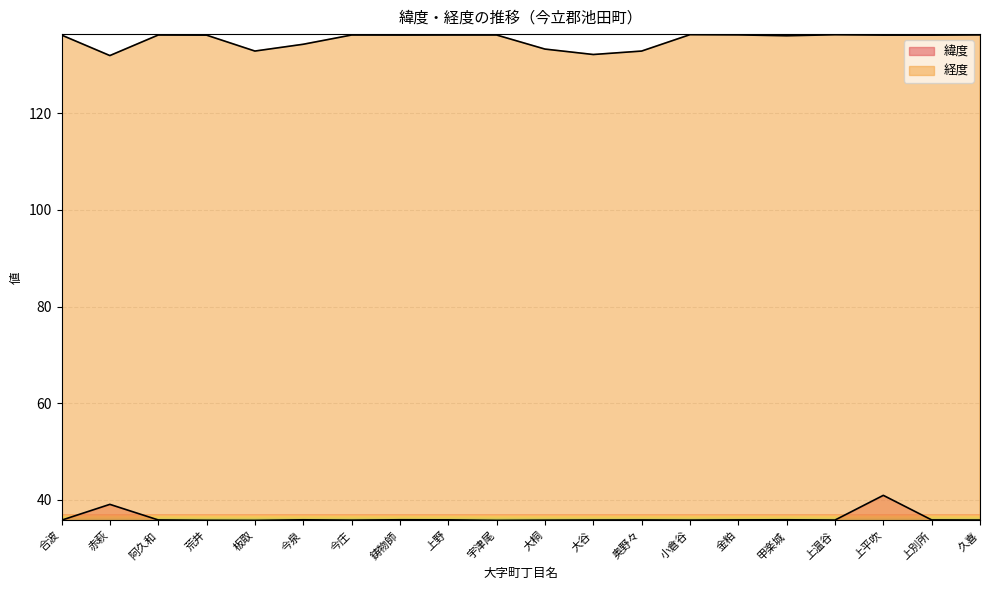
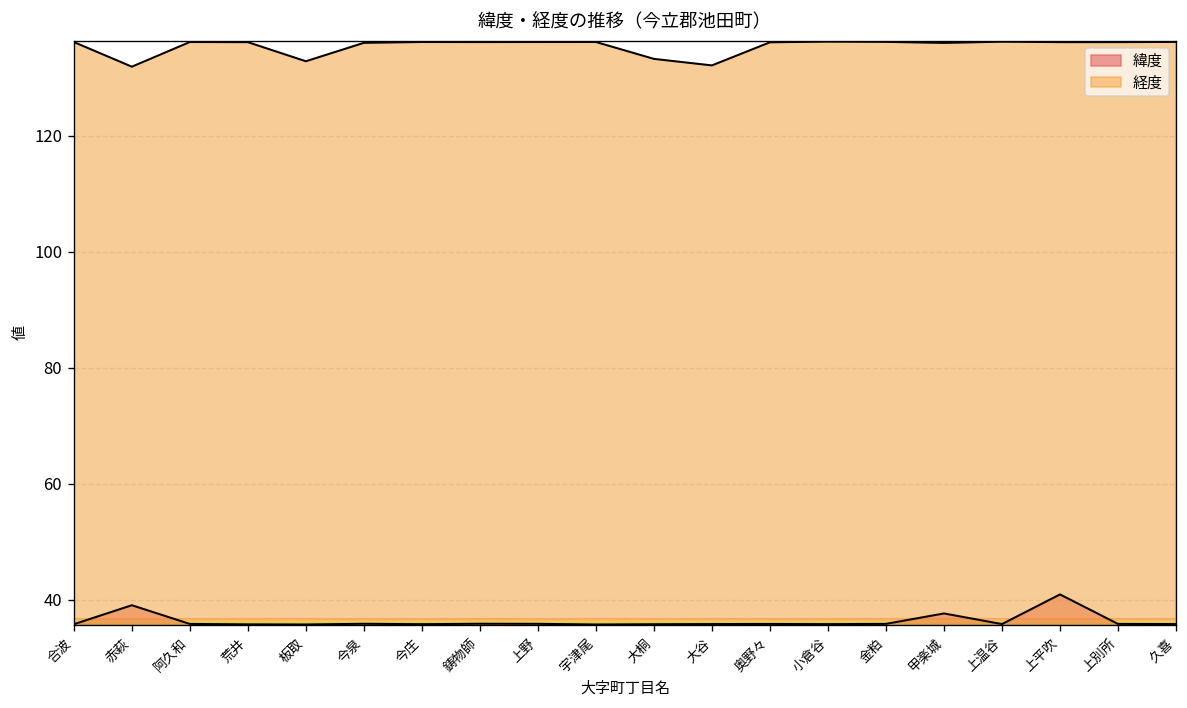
  {
    "緯度": {
      "合波": 36,
      "赤萩": 39,
      "阿久和": 36,
      "荒井": 36,
      "板取": 36,
      "今泉": 36,
      "今庄": 36,
      "鋳物師": 36,
      "上野": 36,
      "宇津尾": 36,
      "大桐": 36,
      "大谷": 36,
      "奥野々": 36,
      "小倉谷": 36,
      "金粕": 36,
-     "甲楽城": 36,
+     "甲楽城": 38,
      "上温谷": 36,
      "上平吹": 41,
      "上別所": 36,
      "久喜": 36
    },
    "経度": {
      "合波": 136,
      "赤萩": 132,
      "阿久和": 136,
      "荒井": 136,
      "板取": 133,
-     "今泉": 134,
+     "今泉": 136,
      "今庄": 136,
      "鋳物師": 136,
      "上野": 136,
      "宇津尾": 136,
      "大桐": 133,
      "大谷": 132,
-     "奥野々": 133,
+     "奥野々": 136,
      "小倉谷": 136,
      "金粕": 136,
      "甲楽城": 136,
      "上温谷": 136,
      "上平吹": 136,
      "上別所": 136,
      "久喜": 136
    }
  }
